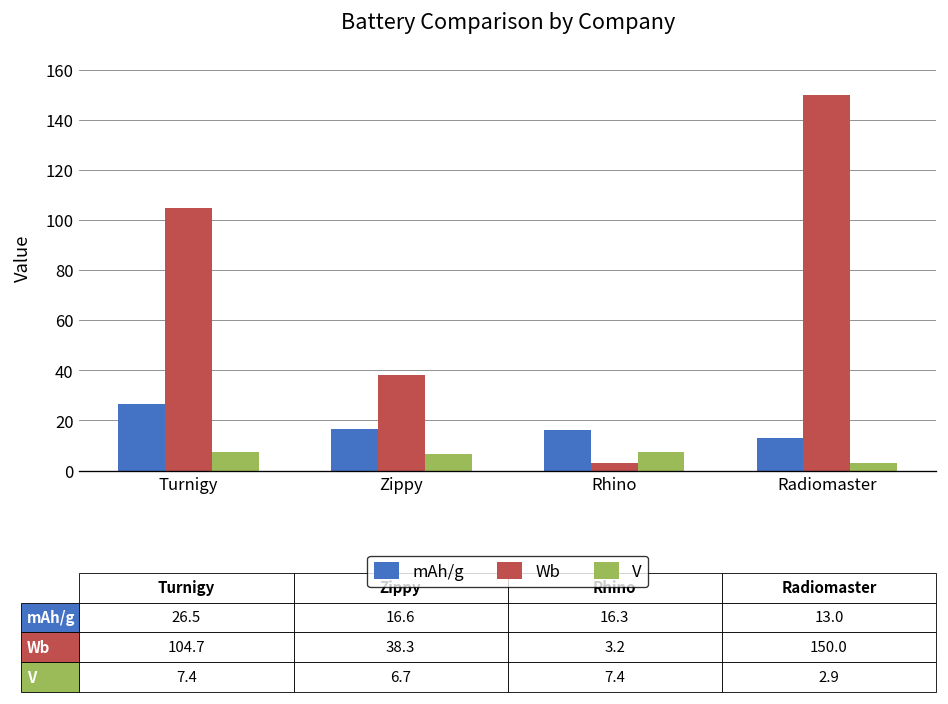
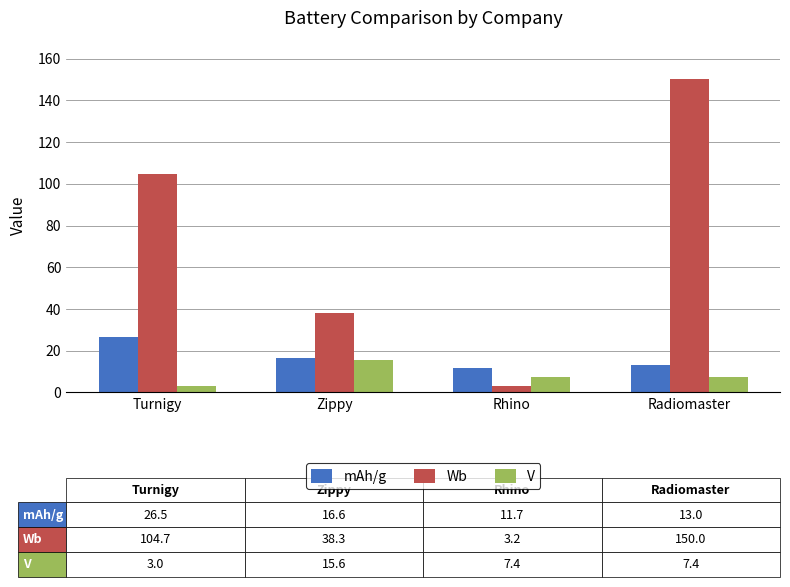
  {
    "mAh/g": {
-     "Rhino": 16.3
+     "Rhino": 11.7
    },
    "Wb": {
      "Turnigy": 105,
      "Zippy": 38,
      "Rhino": 3,
      "Radiomaster": 150
    },
    "V": {
-     "Turnigy": 7.4,
-     "Zippy": 6.7,
-     "Radiomaster": 2.9
+     "Turnigy": 3.0,
+     "Zippy": 15.6,
+     "Radiomaster": 7.4
    }
  }
